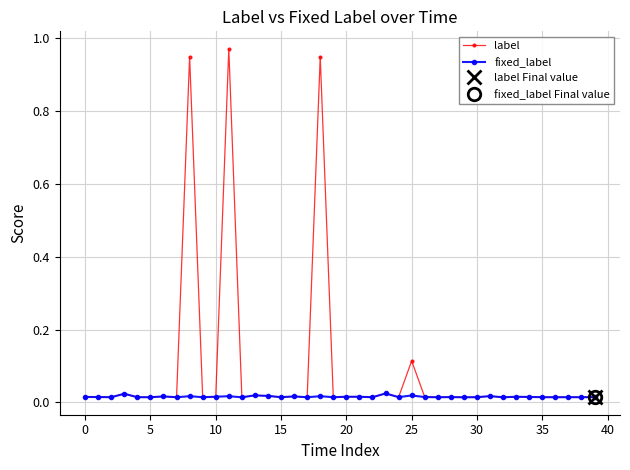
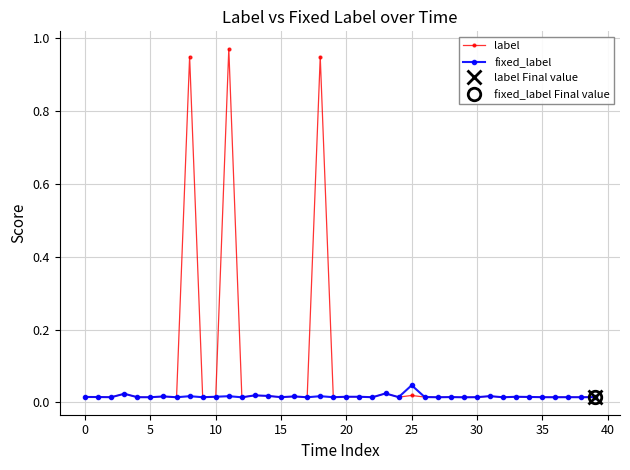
  {
    "label": {
-     "25": 0.11
+     "25": 0.02
    },
    "fixed_label": {
-     "25": 0.02
+     "25": 0.05
    }
  }
